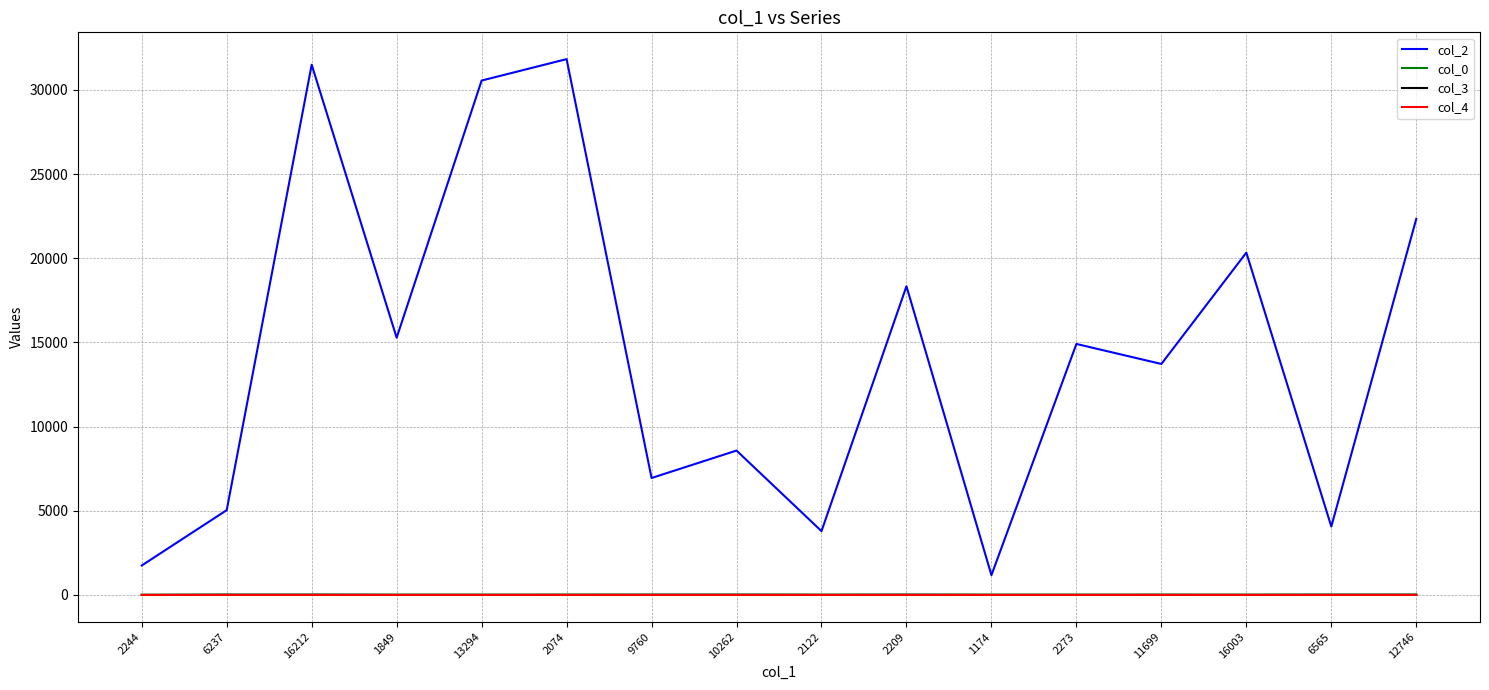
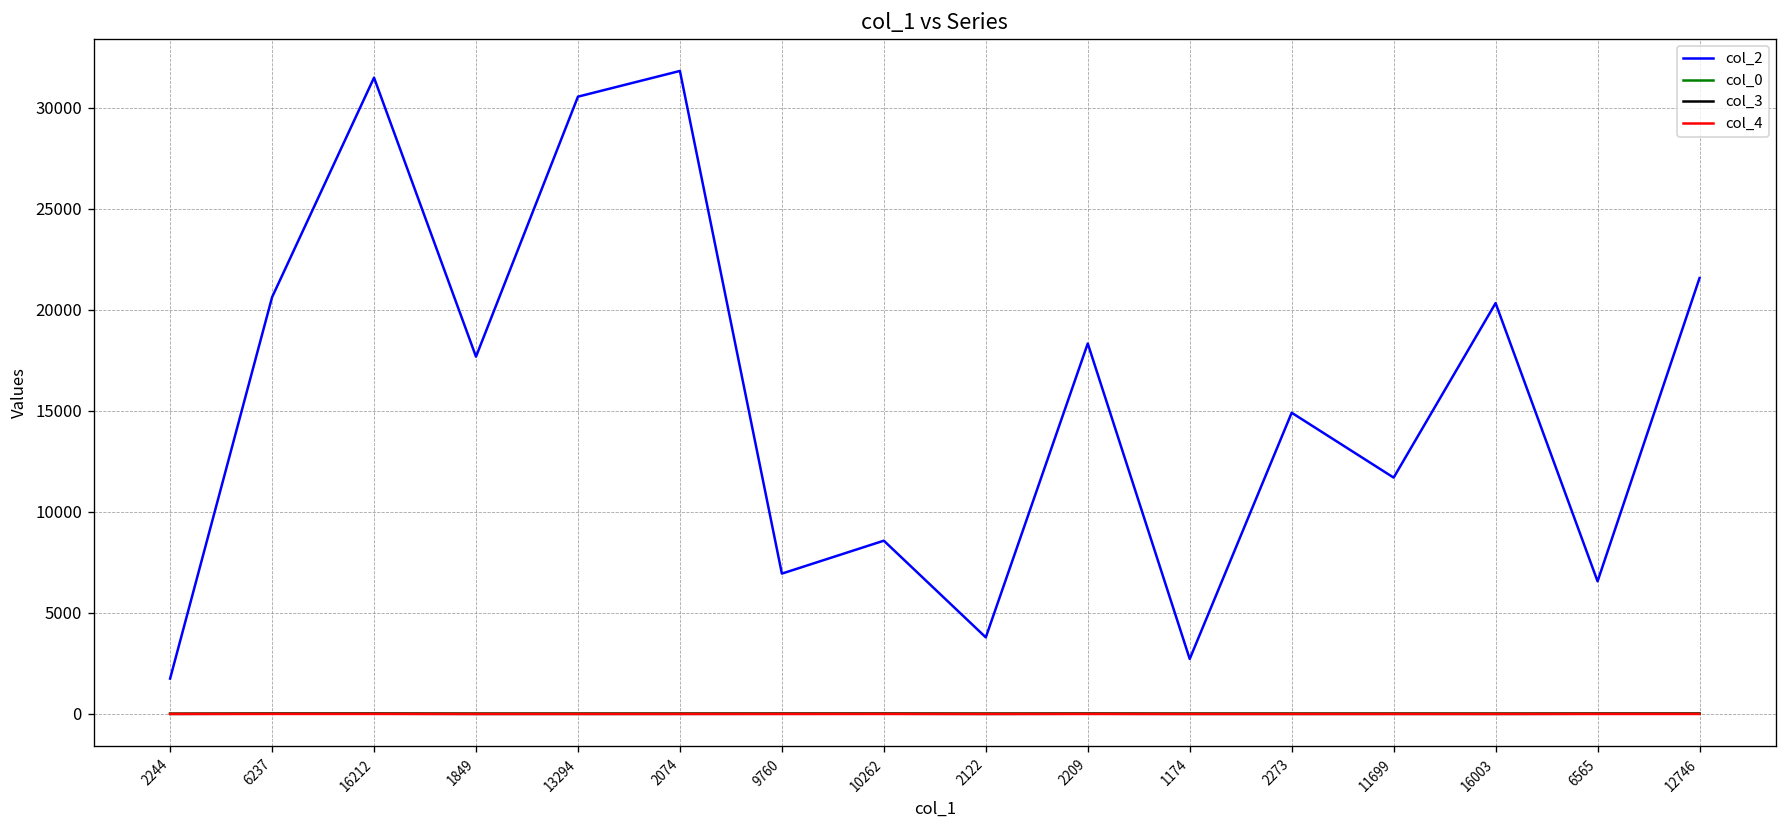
  {
    "col_2": {
      "2244": 1700,
-     "6237": 5000,
+     "6237": 20600,
      "16212": 31500,
-     "1849": 15300,
+     "1849": 17700,
      "13294": 30600,
      "2074": 31800,
      "9760": 6900,
      "10262": 8600,
      "2122": 3800,
      "2209": 18300,
-     "1174": 1200,
+     "1174": 2700,
      "2273": 14900,
-     "11699": 13700,
+     "11699": 11700,
      "16003": 20300,
-     "6565": 4100,
-     "12746": 22300
+     "6565": 6600,
+     "12746": 21600
    },
    "col_4": {
      "2244": 0,
      "6237": 0,
      "16212": 0,
      "1849": 0,
      "13294": 0,
      "2074": 0,
      "9760": 0,
      "10262": 0,
      "2122": 0,
      "2209": 0,
      "1174": 0,
      "2273": 0,
      "11699": 0,
      "16003": 0,
      "6565": 0,
      "12746": 0
    }
  }
